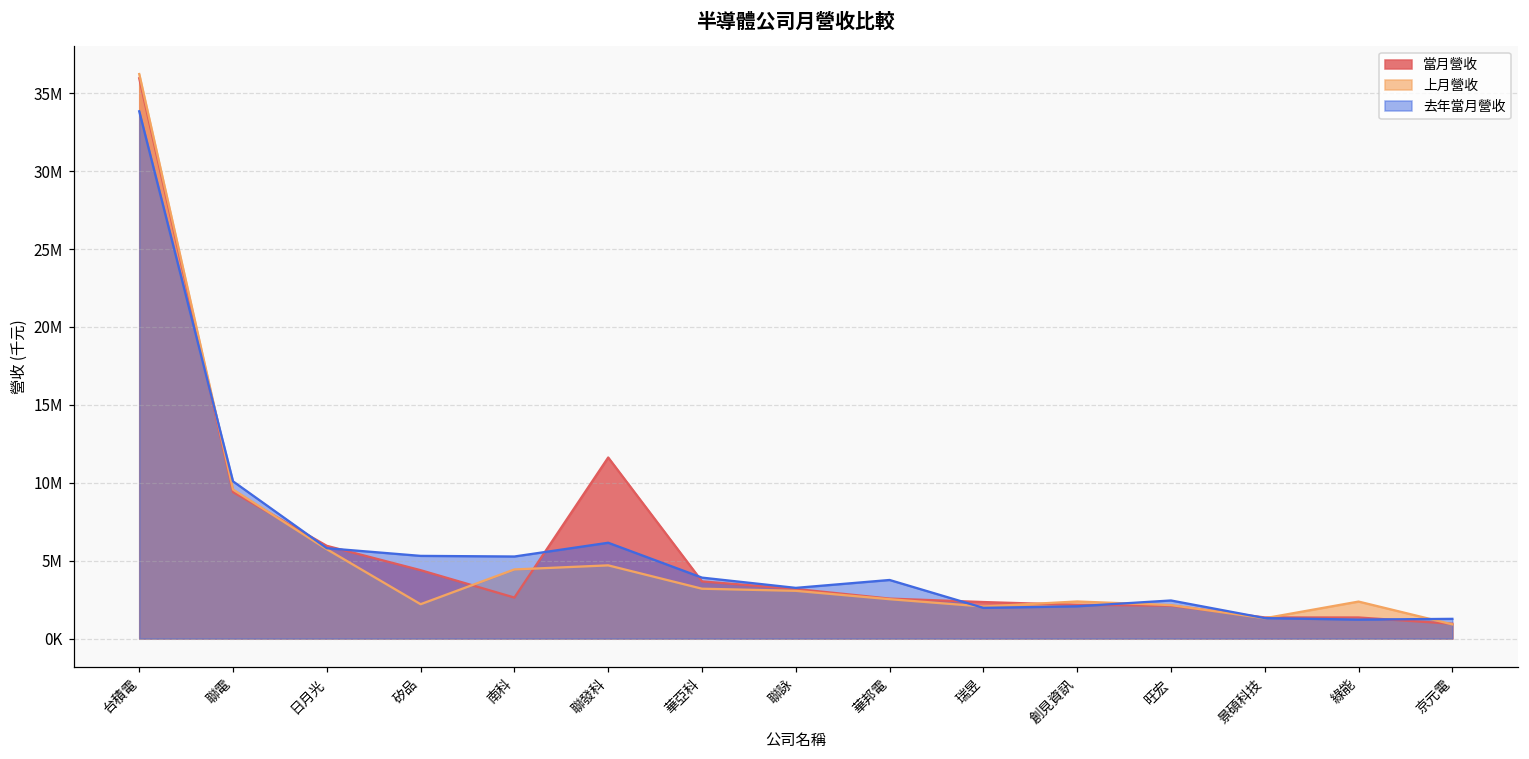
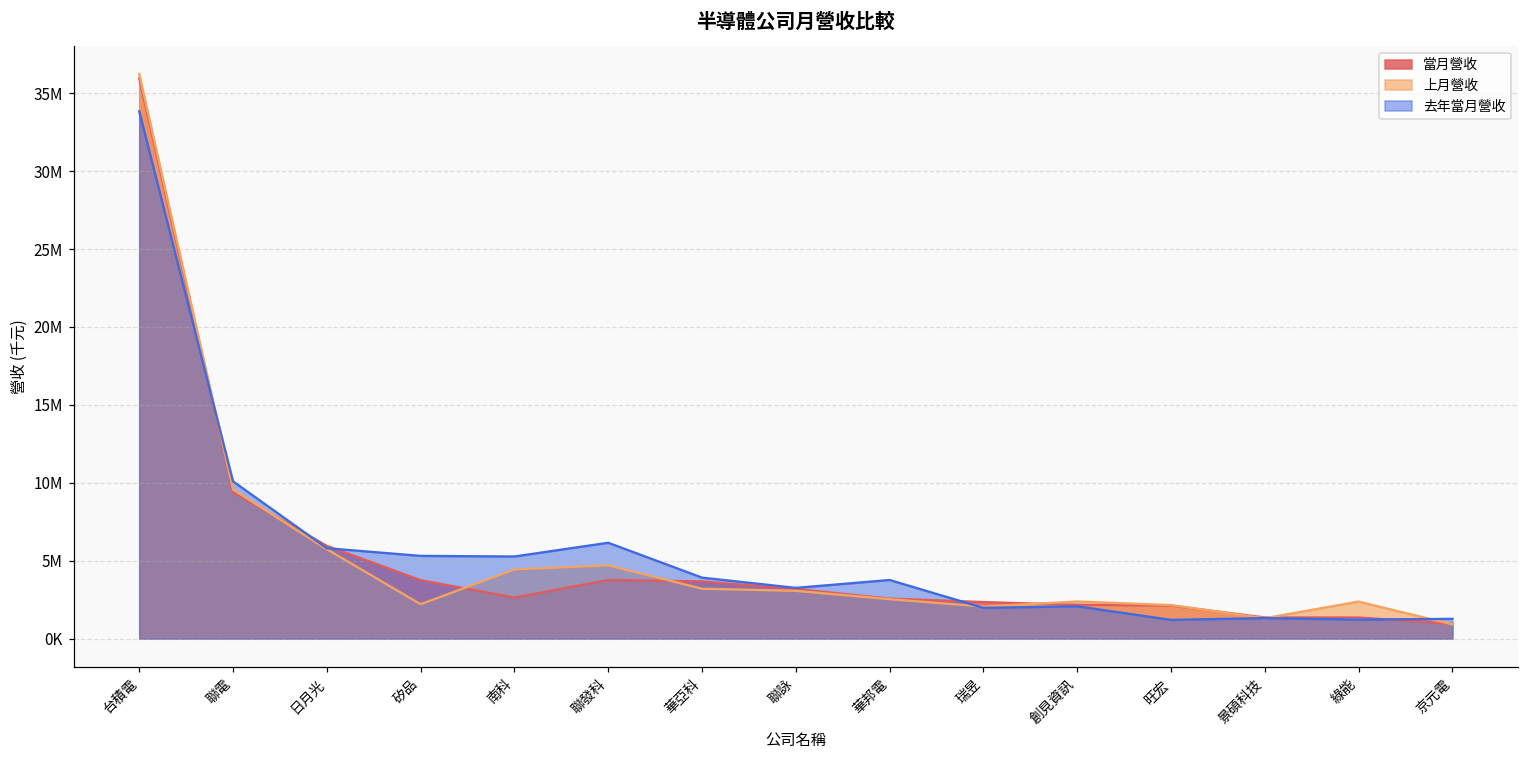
  {
    "當月營收": {
      "台積電": 36000000,
-     "矽品": 4400000,
+     "矽品": 3700000,
      "南科": 2600000,
-     "聯發科": 11600000,
+     "聯發科": 3800000,
      "華亞科": 3700000,
      "瑞昱": 2300000
    },
    "上月營收": {
      "台積電": 36200000,
      "矽品": 2200000,
      "南科": 4400000,
      "聯發科": 4700000,
      "華亞科": 3200000,
      "創見資訊": 2400000,
      "綠能": 2400000
    },
    "去年當月營收": {
      "台積電": 33800000,
      "聯電": 10100000,
      "矽品": 5300000,
      "南科": 5300000,
      "聯發科": 6100000,
      "華亞科": 3900000,
      "華邦電": 3800000,
-     "旺宏": 2400000,
+     "旺宏": 1200000,
      "京元電": 1300000
    }
  }
